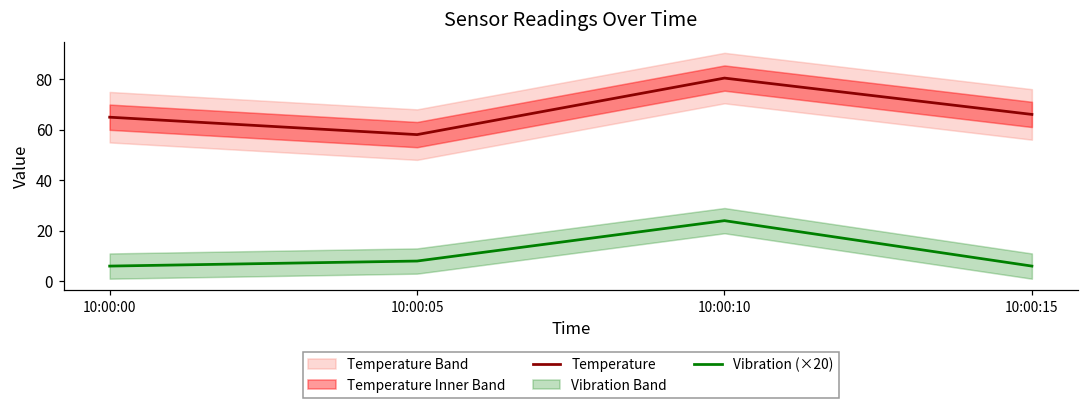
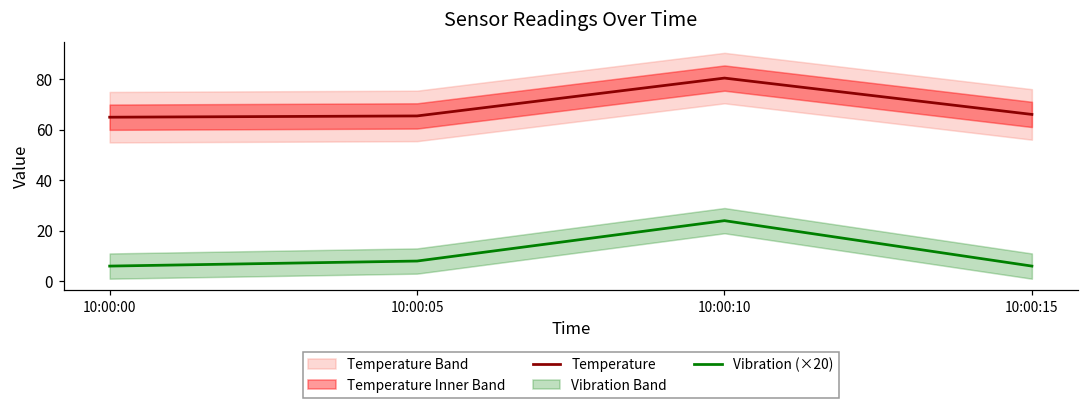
  {
    "Temperature": {
      "10:00:00": 65,
-     "10:00:05": 58,
+     "10:00:05": 66,
      "10:00:10": 81,
      "10:00:15": 66
    }
  }
